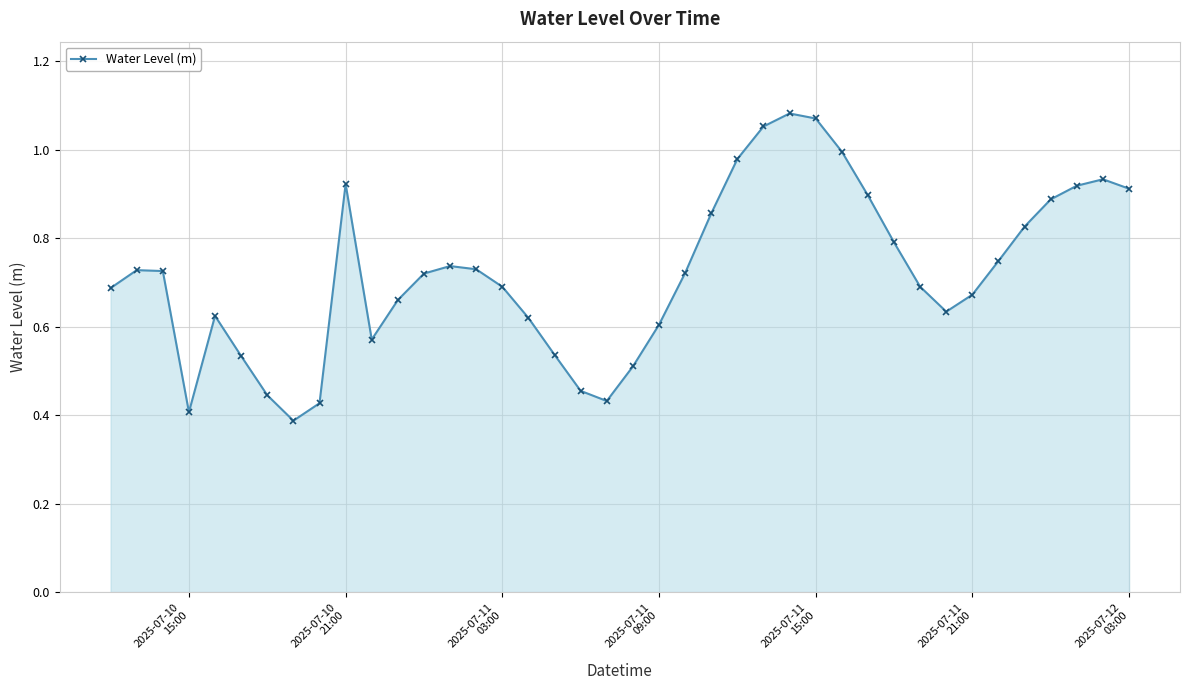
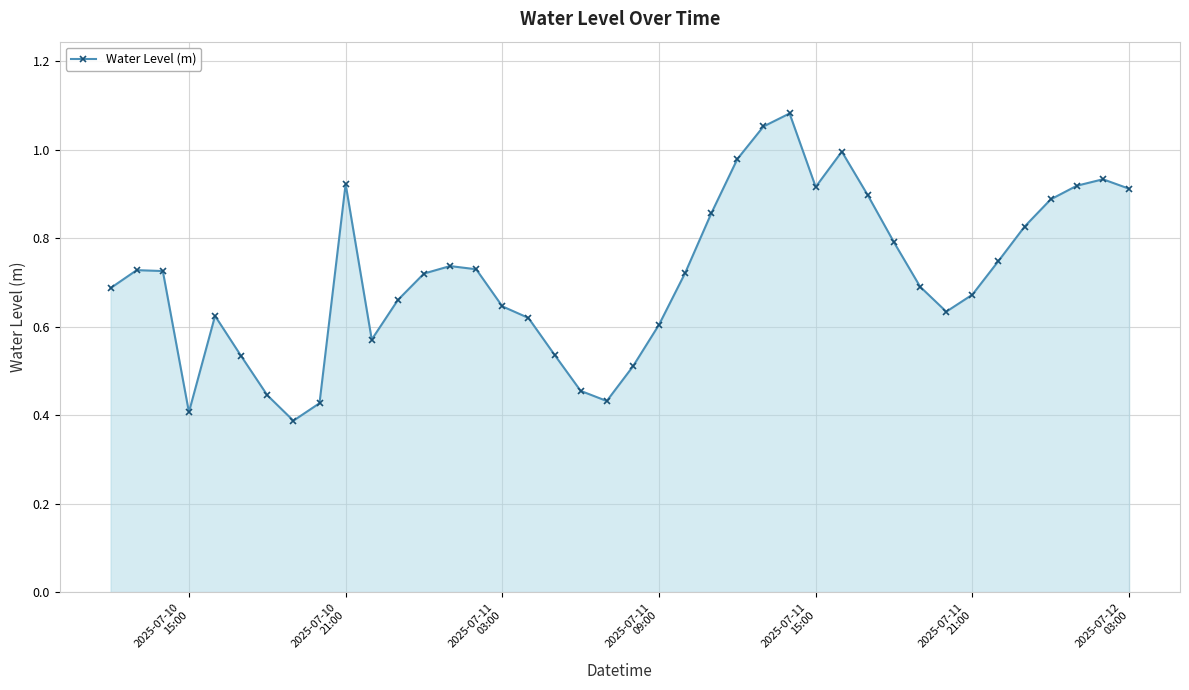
  {
    "2025-07-10 15:00": 0.41,
    "2025-07-10 21:00": 0.92,
-   "2025-07-11 03:00": 0.69,
+   "2025-07-11 03:00": 0.65,
    "2025-07-11 09:00": 0.60,
-   "2025-07-11 15:00": 1.07,
+   "2025-07-11 15:00": 0.92,
    "2025-07-11 21:00": 0.67,
    "2025-07-12 03:00": 0.91
  }
